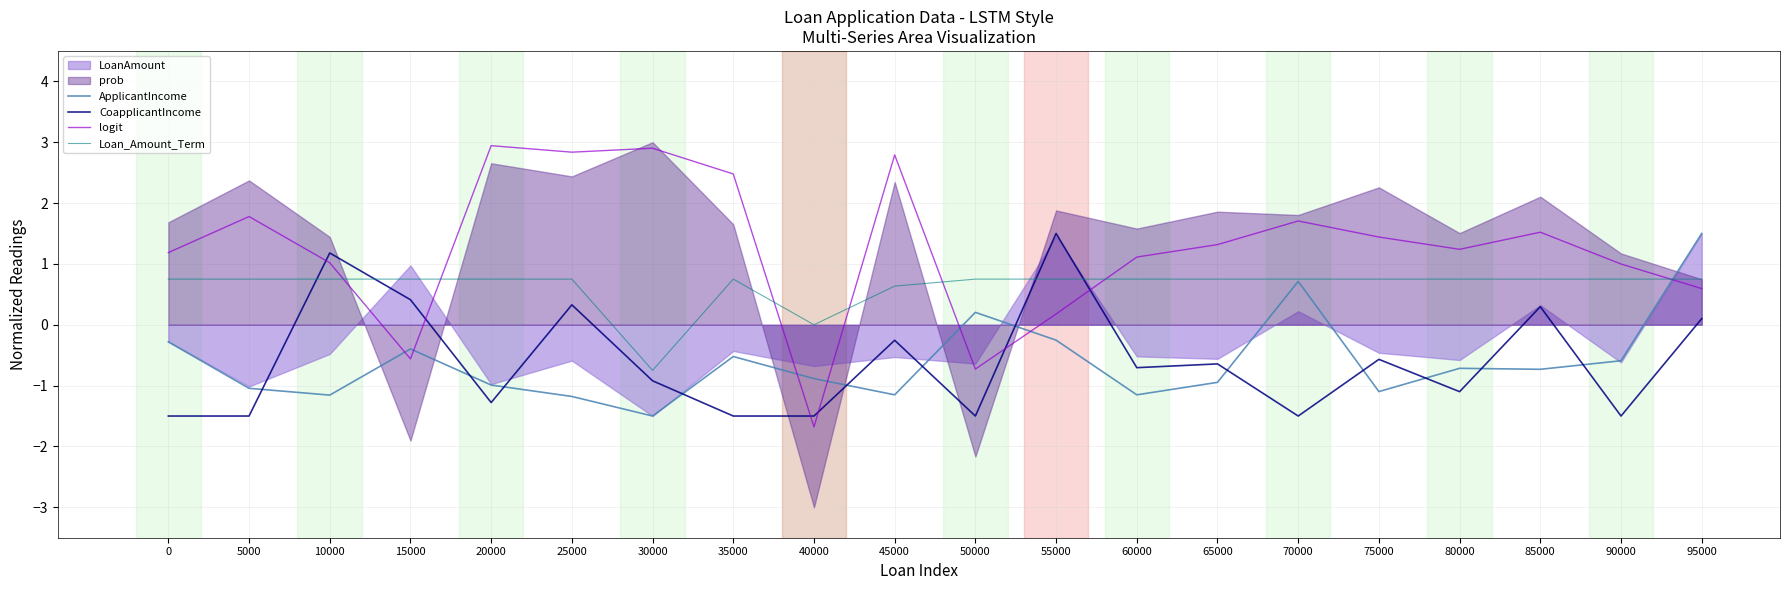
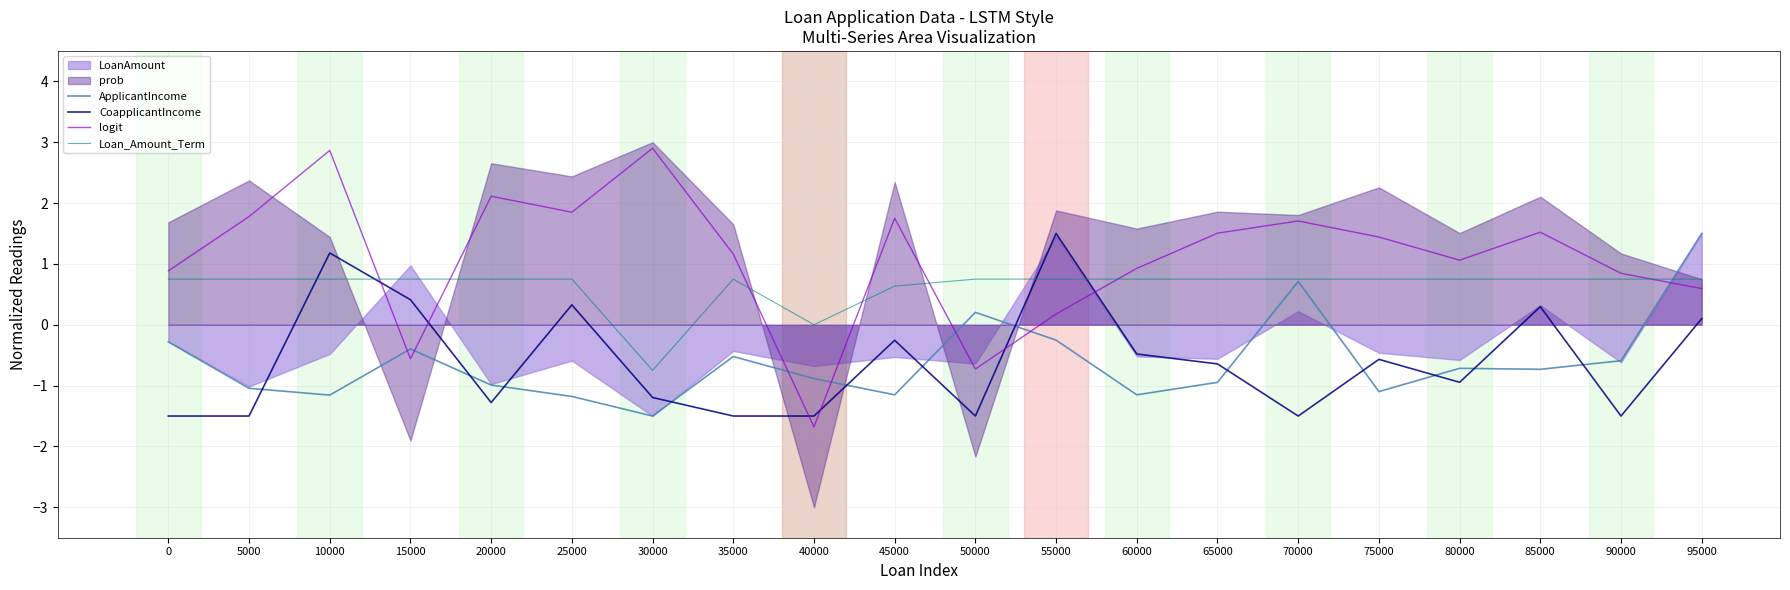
  {
    "CoapplicantIncome": {
      "0": -1.5,
      "5000": -1.5,
      "10000": 1.2,
      "15000": 0.4,
      "20000": -1.3,
      "25000": 0.3,
-     "30000": -0.9,
+     "30000": -1.2,
      "35000": -1.5,
      "40000": -1.5,
      "45000": -0.3,
      "50000": -1.5,
      "55000": 1.5,
-     "60000": -0.7,
+     "60000": -0.5,
      "65000": -0.6,
      "70000": -1.5,
      "75000": -0.6,
-     "80000": -1.1,
+     "80000": -0.9,
      "90000": -1.5,
      "95000": 0.1
    },
    "logit": {
-     "0": 1.2,
+     "0": 0.9,
      "5000": 1.8,
-     "10000": 1.0,
+     "10000": 2.9,
      "15000": -0.6,
-     "20000": 2.9,
-     "25000": 2.8,
+     "20000": 2.1,
+     "25000": 1.8,
      "30000": 2.9,
-     "35000": 2.5,
+     "35000": 1.2,
      "40000": -1.7,
-     "45000": 2.8,
+     "45000": 1.8,
      "50000": -0.7,
      "55000": 0.2,
-     "60000": 1.1,
-     "65000": 1.3,
+     "60000": 0.9,
+     "65000": 1.5,
      "70000": 1.7,
      "75000": 1.4,
-     "80000": 1.2,
+     "80000": 1.1,
      "85000": 1.5,
-     "90000": 1.0,
+     "90000": 0.8,
      "95000": 0.6
    }
  }
